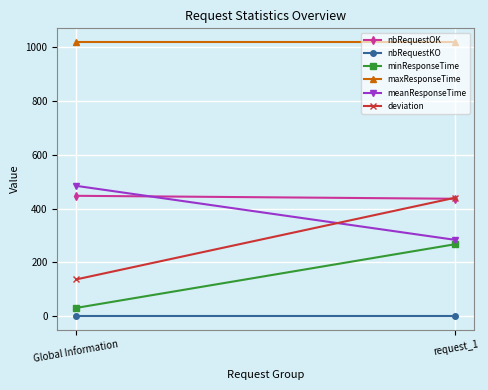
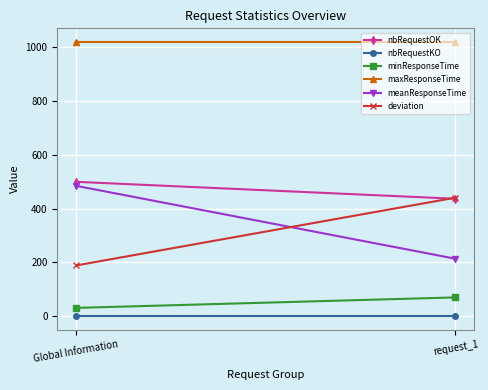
  {
    "nbRequestOK": {
-     "Global Information": 450
+     "Global Information": 500
    },
    "nbRequestKO": {
      "Global Information": 0,
      "request_1": 0
    },
    "minResponseTime": {
      "Global Information": 30,
-     "request_1": 270
+     "request_1": 70
    },
    "maxResponseTime": {
      "Global Information": 1020
    },
    "meanResponseTime": {
      "Global Information": 490,
-     "request_1": 280
+     "request_1": 210
    },
    "deviation": {
-     "Global Information": 140
+     "Global Information": 190
    }
  }
